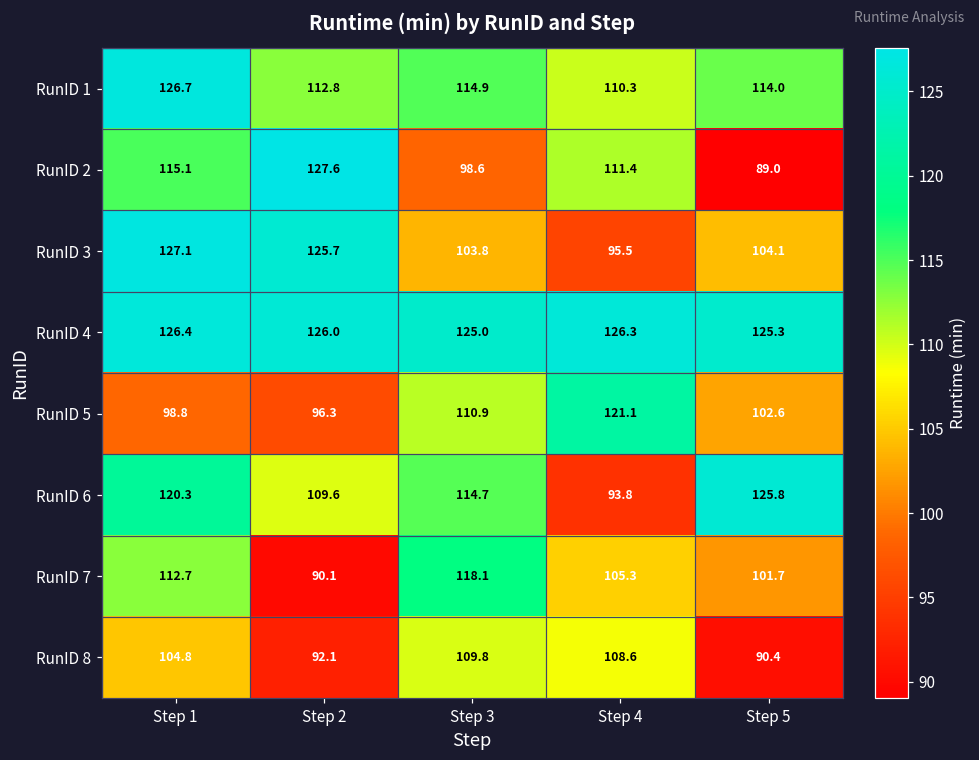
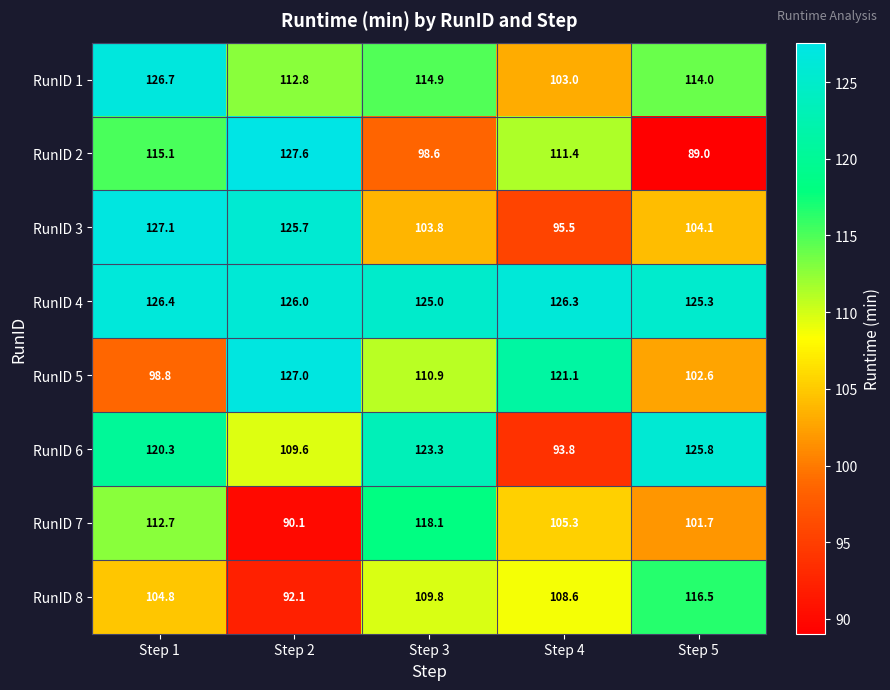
  {
    "RunID 1": {
      "Step 1": 126.7,
      "Step 2": 112.8,
      "Step 3": 114.9,
-     "Step 4": 110.3,
+     "Step 4": 103.0,
      "Step 5": 114.0
    },
    "RunID 2": {
      "Step 1": 115.1,
      "Step 2": 127.6,
      "Step 3": 98.6,
      "Step 4": 111.4,
      "Step 5": 89.0
    },
    "RunID 3": {
      "Step 1": 127.1,
      "Step 2": 125.7,
      "Step 3": 103.8,
      "Step 4": 95.5,
      "Step 5": 104.1
    },
    "RunID 4": {
      "Step 1": 126.4,
      "Step 2": 126.0,
      "Step 3": 125.0,
      "Step 4": 126.3,
      "Step 5": 125.3
    },
    "RunID 5": {
      "Step 1": 98.8,
-     "Step 2": 96.3,
+     "Step 2": 127.0,
      "Step 3": 110.9,
      "Step 4": 121.1,
      "Step 5": 102.6
    },
    "RunID 6": {
      "Step 1": 120.3,
      "Step 2": 109.6,
-     "Step 3": 114.7,
+     "Step 3": 123.3,
      "Step 4": 93.8,
      "Step 5": 125.8
    },
    "RunID 7": {
      "Step 1": 112.7,
      "Step 2": 90.1,
      "Step 3": 118.1,
      "Step 4": 105.3,
      "Step 5": 101.7
    },
    "RunID 8": {
      "Step 1": 104.8,
      "Step 2": 92.1,
      "Step 3": 109.8,
      "Step 4": 108.6,
-     "Step 5": 90.4
+     "Step 5": 116.5
    }
  }
